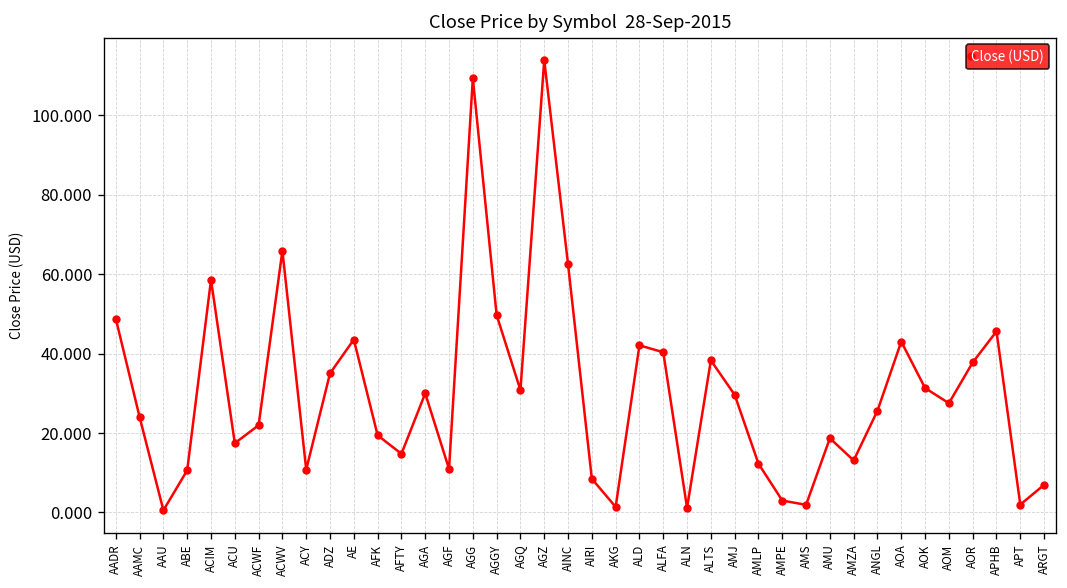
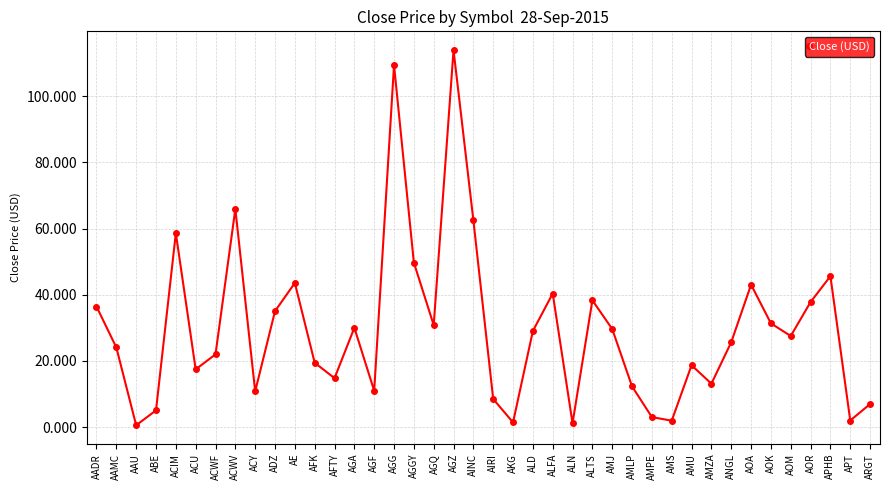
  {
-   "AADR": 49,
+   "AADR": 36,
    "AAMC": 24,
    "AAU": 1,
-   "ABE": 11,
+   "ABE": 5,
    "ACIM": 59,
    "ACU": 17,
    "ACWF": 22,
    "ACWV": 66,
    "ACY": 11,
    "ADZ": 35,
    "AE": 44,
    "AFK": 19,
    "AFTY": 15,
    "AGA": 30,
    "AGF": 11,
    "AGG": 109,
    "AGGY": 50,
    "AGQ": 31,
    "AGZ": 114,
    "AINC": 63,
    "AIRI": 8,
    "AKG": 1,
-   "ALD": 42,
+   "ALD": 29,
    "ALFA": 40,
    "ALN": 1,
    "ALTS": 38,
    "AMJ": 30,
    "AMLP": 12,
    "AMPE": 3,
    "AMS": 2,
    "AMU": 19,
    "AMZA": 13,
    "ANGL": 26,
    "AOA": 43,
    "AOK": 31,
    "AOM": 28,
    "AOR": 38,
    "APHB": 46,
    "APT": 2,
    "ARGT": 7
  }
